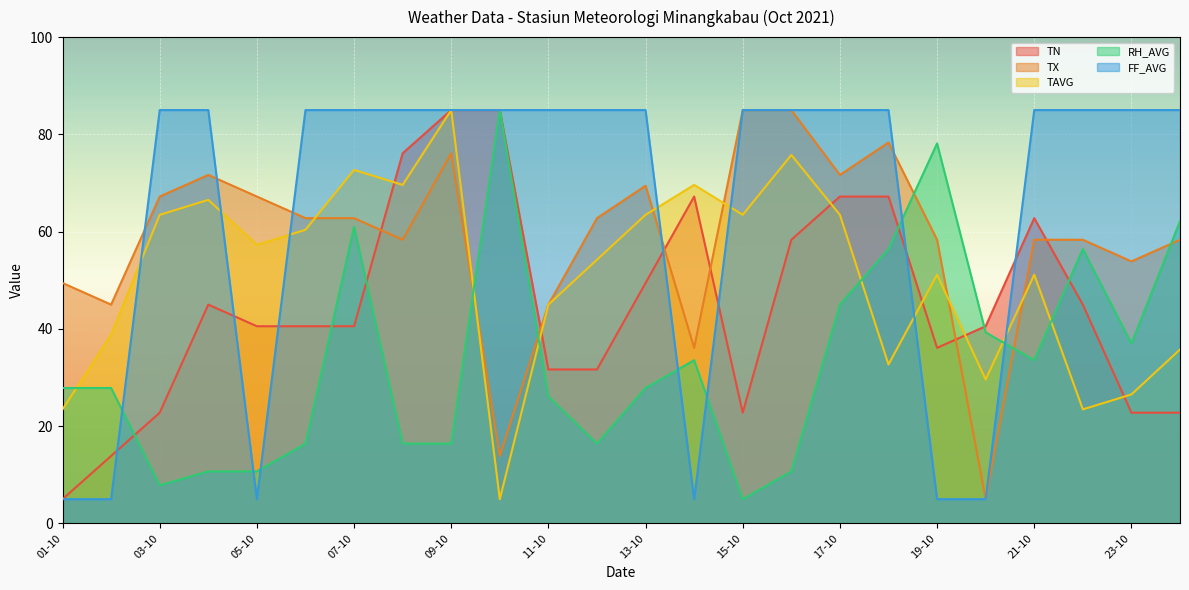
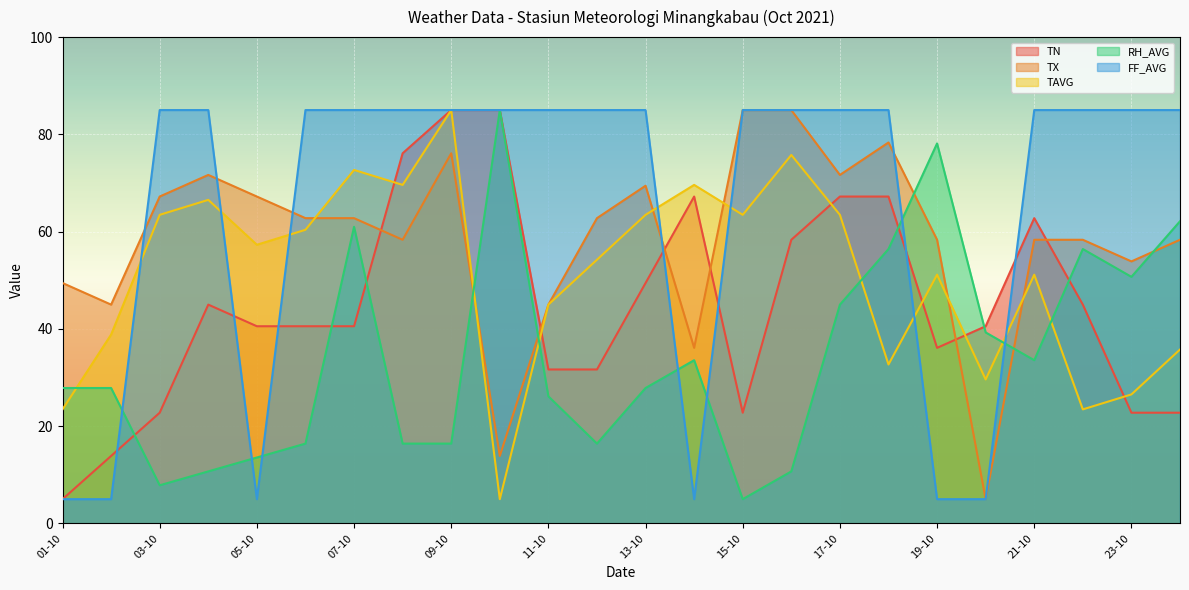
  {
    "RH_AVG": {
      "01-10": 28,
      "03-10": 8,
-     "05-10": 11,
+     "05-10": 14,
      "07-10": 61,
      "09-10": 16,
      "11-10": 26,
      "13-10": 28,
      "15-10": 5,
      "17-10": 45,
      "19-10": 78,
      "21-10": 34,
-     "23-10": 37
+     "23-10": 51
    },
    "FF_AVG": {
      "03-10": 85,
      "05-10": 5,
      "07-10": 85,
      "11-10": 85,
      "13-10": 85,
      "17-10": 85,
      "19-10": 5,
      "21-10": 85,
      "23-10": 85
    }
  }
